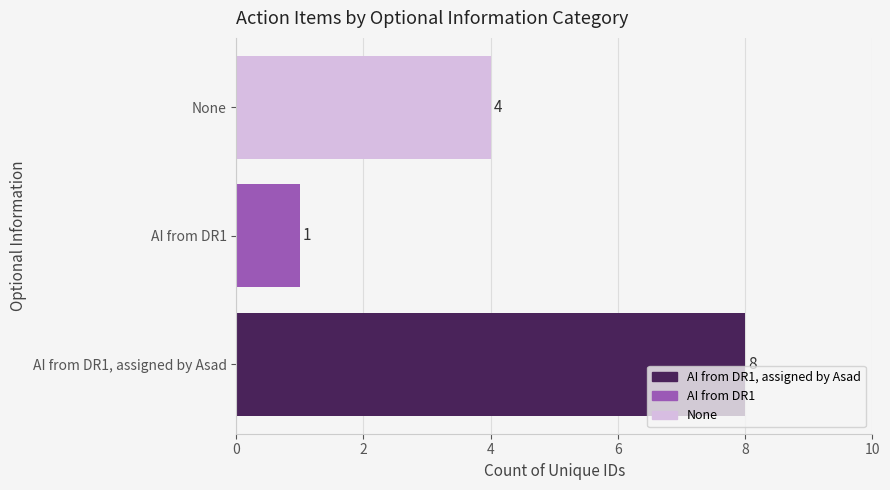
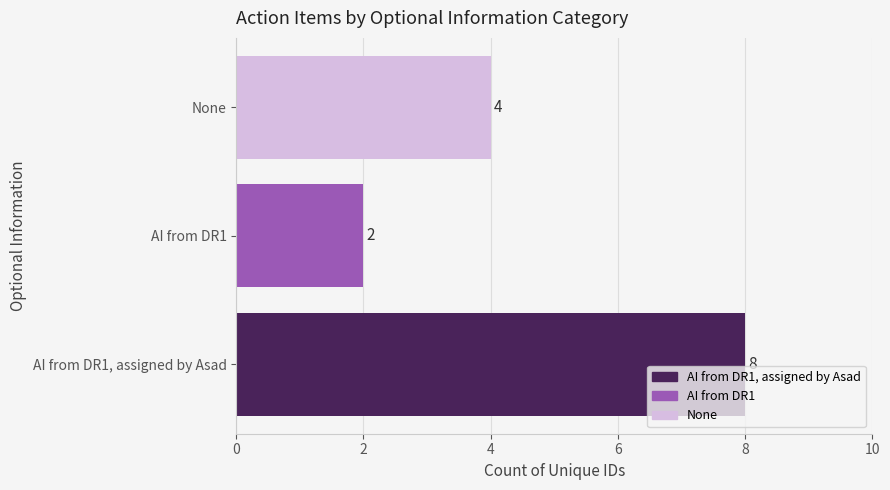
  {
    "None": 4,
-   "AI from DR1": 1
+   "AI from DR1": 2
  }
